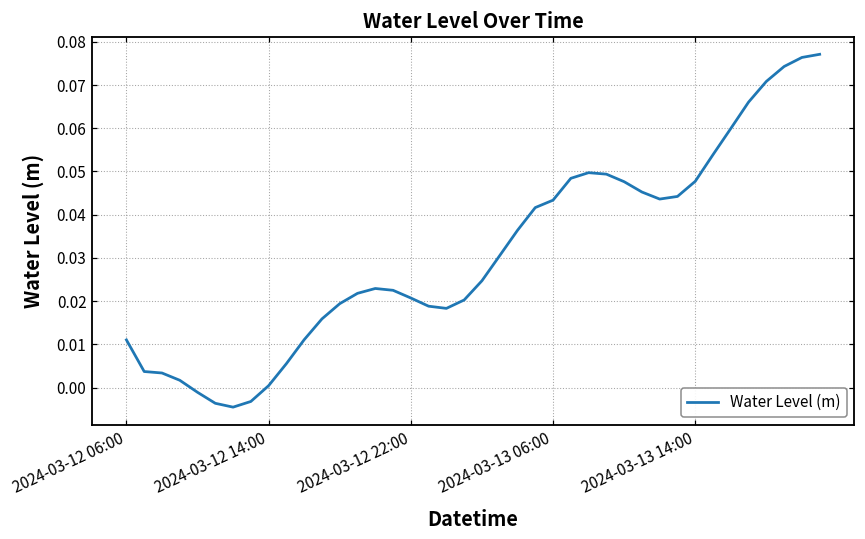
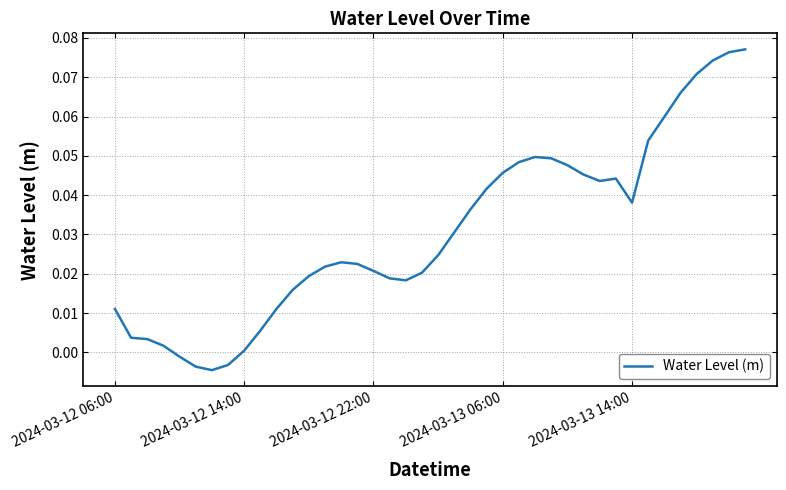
  {
    "2024-03-12 06:00": 0.011,
    "2024-03-12 14:00": 0.000,
    "2024-03-12 22:00": 0.021,
-   "2024-03-13 06:00": 0.043,
-   "2024-03-13 14:00": 0.048
+   "2024-03-13 06:00": 0.046,
+   "2024-03-13 14:00": 0.038
  }
